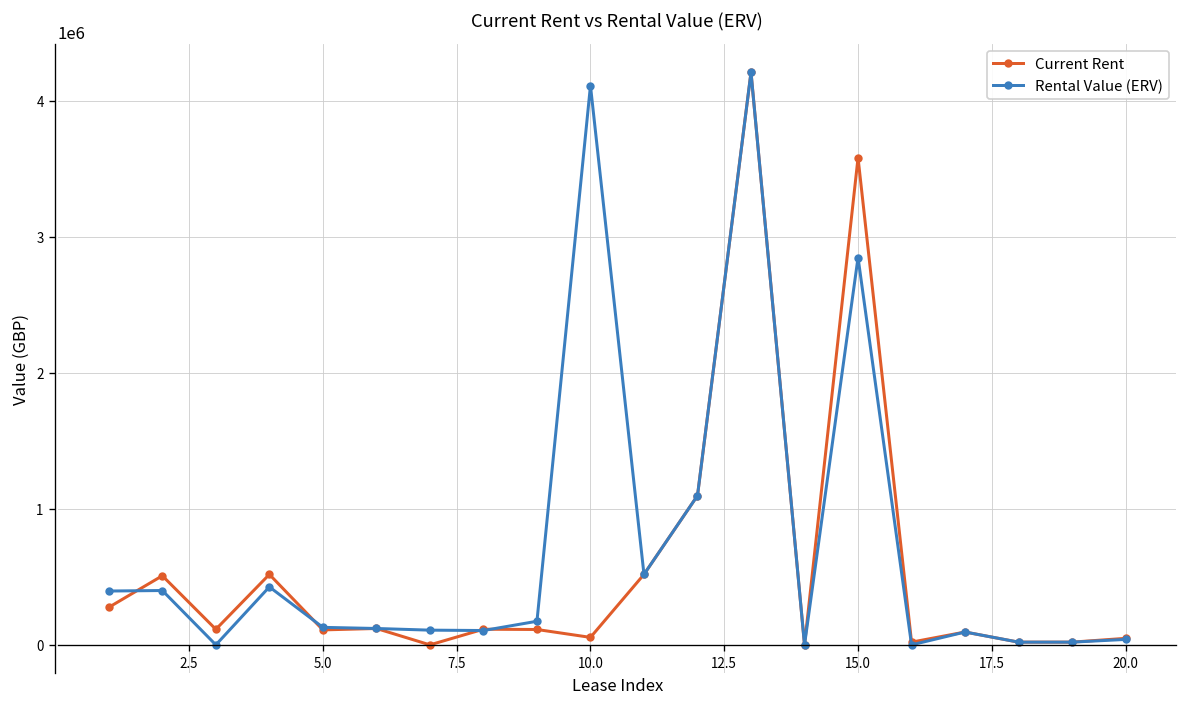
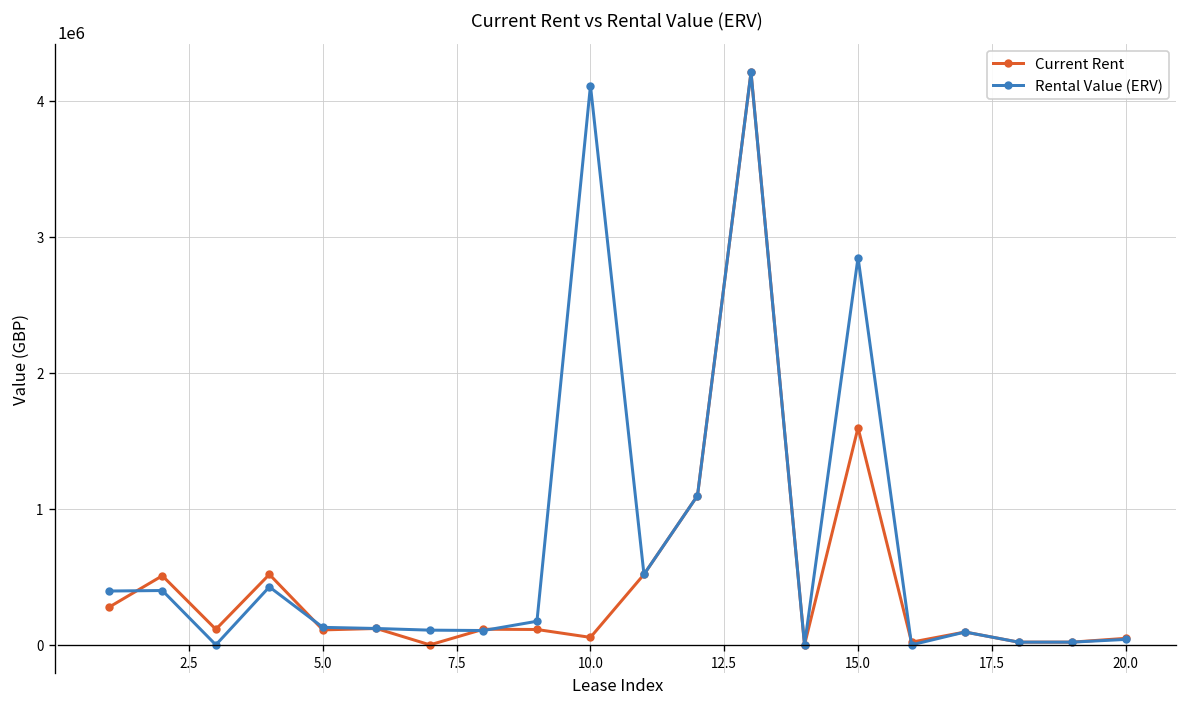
  {
    "Current Rent": {
      "10.0": 60000,
-     "15.0": 3580000
+     "15.0": 1600000
    },
    "Rental Value (ERV)": {
      "10.0": 4110000,
      "15.0": 2850000
    }
  }
